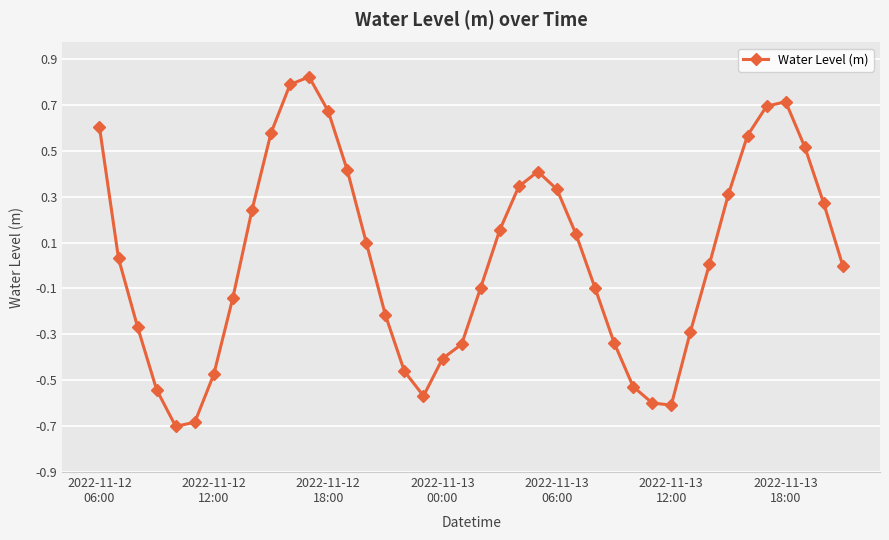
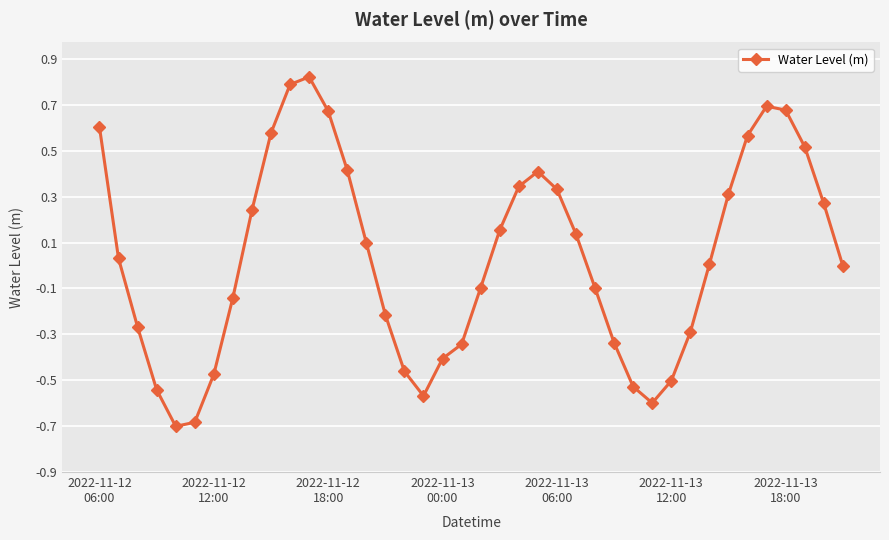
  {
    "2022-11-12 06:00": 0.60,
    "2022-11-12 12:00": -0.47,
    "2022-11-12 18:00": 0.67,
    "2022-11-13 00:00": -0.41,
    "2022-11-13 06:00": 0.33,
-   "2022-11-13 12:00": -0.61,
-   "2022-11-13 18:00": 0.71
+   "2022-11-13 12:00": -0.50,
+   "2022-11-13 18:00": 0.68
  }
